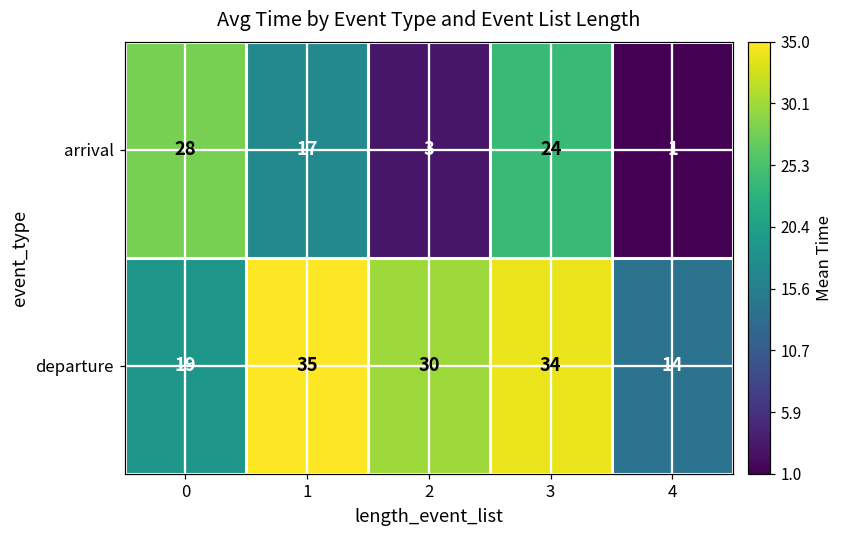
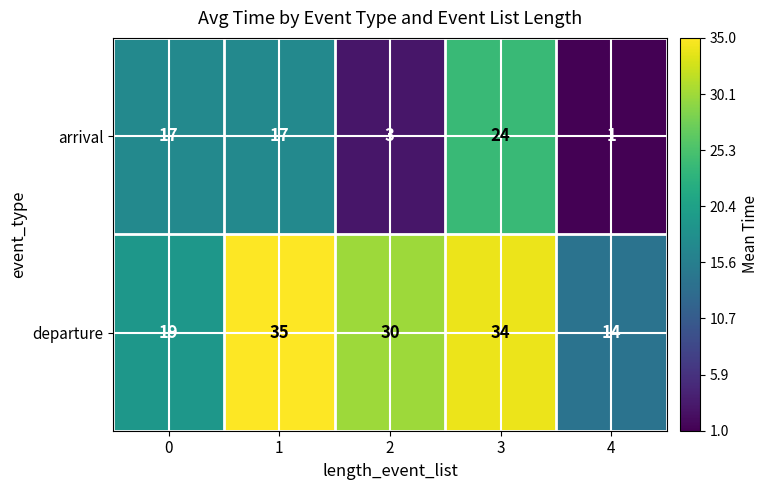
  {
    "arrival": {
-     "0": 28,
+     "0": 17,
      "1": 17,
      "2": 3,
      "3": 24,
      "4": 1
    },
    "departure": {
      "0": 19,
      "1": 35,
      "2": 30,
      "3": 34,
      "4": 14
    }
  }
